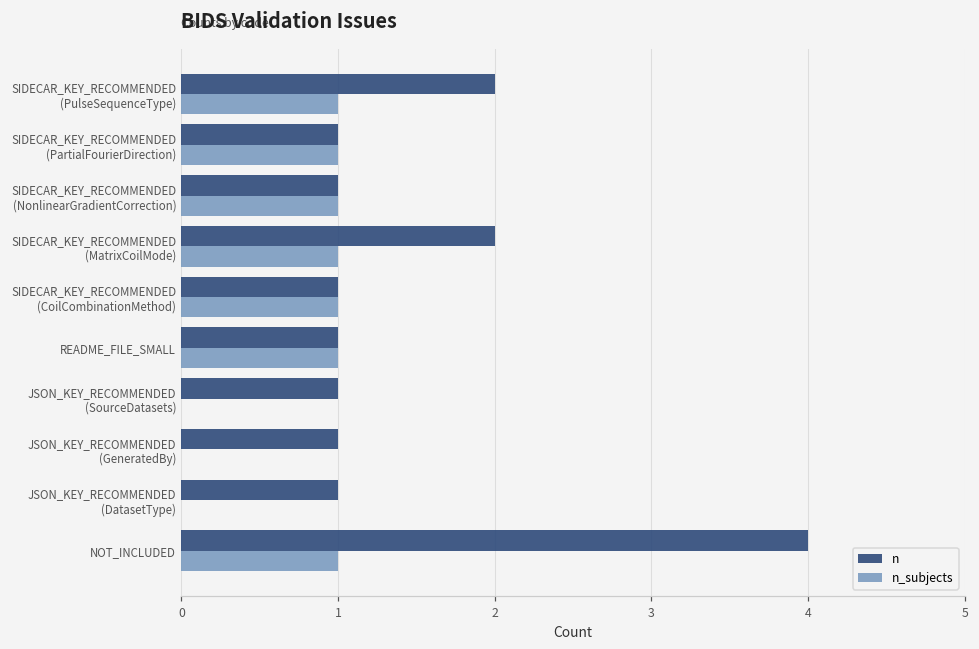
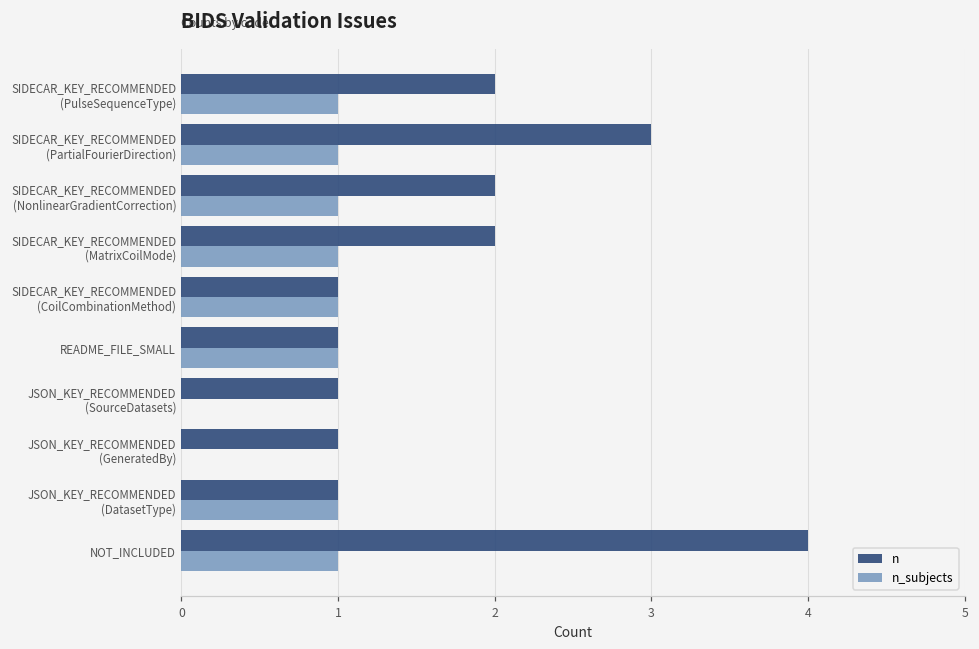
  {
    "n": {
      "SIDECAR_KEY_RECOMMENDED (PulseSequenceType)": 2,
-     "SIDECAR_KEY_RECOMMENDED (PartialFourierDirection)": 1,
-     "SIDECAR_KEY_RECOMMENDED (NonlinearGradientCorrection)": 1,
+     "SIDECAR_KEY_RECOMMENDED (PartialFourierDirection)": 3,
+     "SIDECAR_KEY_RECOMMENDED (NonlinearGradientCorrection)": 2,
      "SIDECAR_KEY_RECOMMENDED (MatrixCoilMode)": 2,
      "SIDECAR_KEY_RECOMMENDED (CoilCombinationMethod)": 1,
      "README_FILE_SMALL": 1,
      "JSON_KEY_RECOMMENDED (SourceDatasets)": 1,
      "JSON_KEY_RECOMMENDED (GeneratedBy)": 1,
      "JSON_KEY_RECOMMENDED (DatasetType)": 1,
      "NOT_INCLUDED": 4
    },
    "n_subjects": {
      "SIDECAR_KEY_RECOMMENDED (PulseSequenceType)": 1,
      "SIDECAR_KEY_RECOMMENDED (PartialFourierDirection)": 1,
      "SIDECAR_KEY_RECOMMENDED (NonlinearGradientCorrection)": 1,
      "SIDECAR_KEY_RECOMMENDED (MatrixCoilMode)": 1,
      "SIDECAR_KEY_RECOMMENDED (CoilCombinationMethod)": 1,
      "README_FILE_SMALL": 1,
      "JSON_KEY_RECOMMENDED (SourceDatasets)": 0,
      "JSON_KEY_RECOMMENDED (GeneratedBy)": 0,
-     "JSON_KEY_RECOMMENDED (DatasetType)": 0,
+     "JSON_KEY_RECOMMENDED (DatasetType)": 1,
      "NOT_INCLUDED": 1
    }
  }
